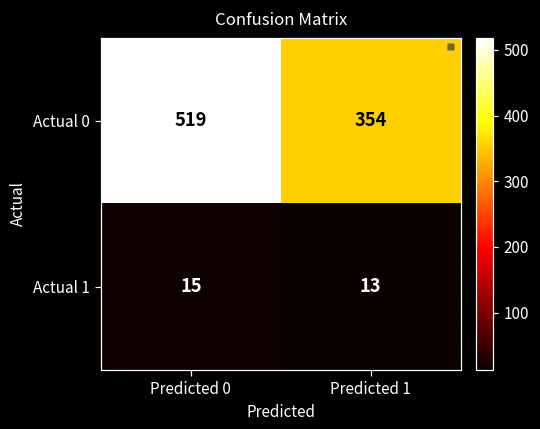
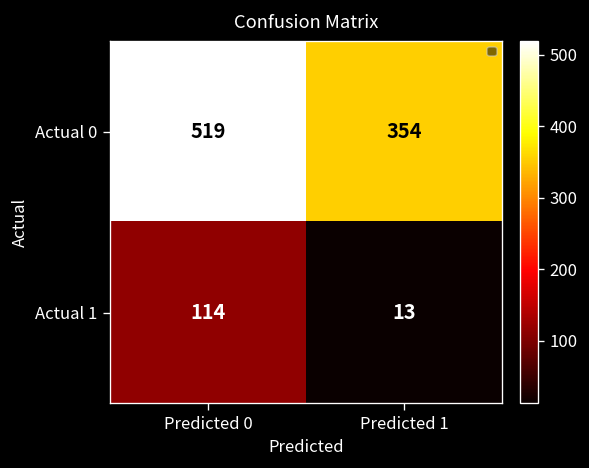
  {
    "Actual 0": {
      "Predicted 0": 519,
      "Predicted 1": 354
    },
    "Actual 1": {
-     "Predicted 0": 15,
+     "Predicted 0": 114,
      "Predicted 1": 13
    }
  }
